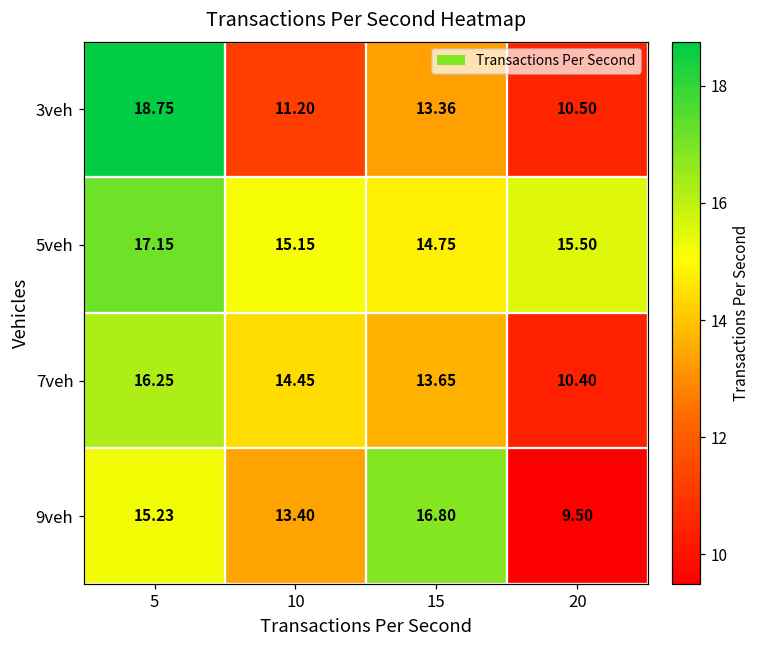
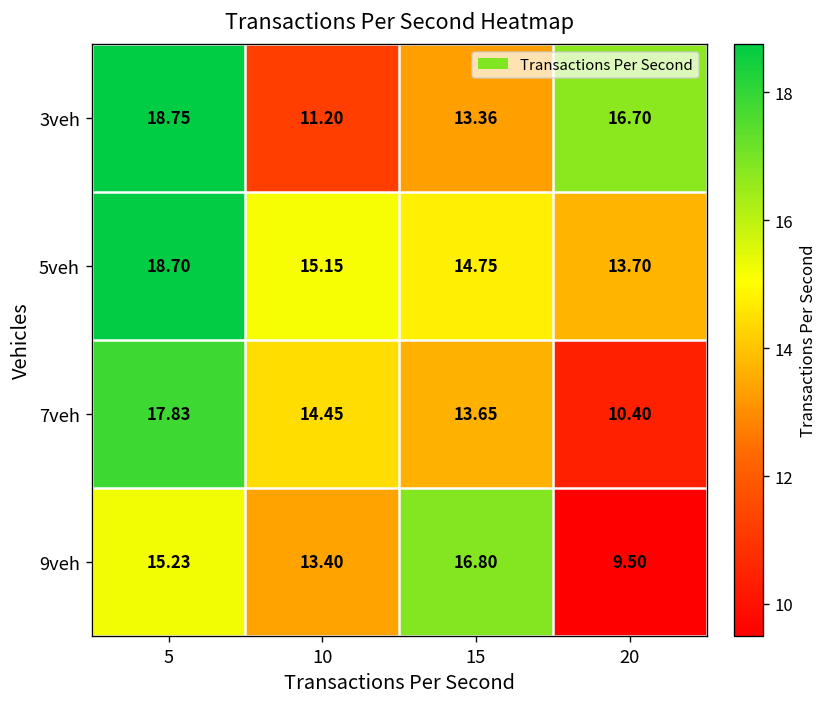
  {
    "3veh": {
      "5": 18.75,
      "10": 11.20,
      "15": 13.36,
-     "20": 10.50
+     "20": 16.70
    },
    "5veh": {
-     "5": 17.15,
+     "5": 18.70,
      "10": 15.15,
      "15": 14.75,
-     "20": 15.50
+     "20": 13.70
    },
    "7veh": {
-     "5": 16.25,
+     "5": 17.83,
      "10": 14.45,
      "15": 13.65,
      "20": 10.40
    },
    "9veh": {
      "5": 15.23,
      "10": 13.40,
      "15": 16.80,
      "20": 9.50
    }
  }
